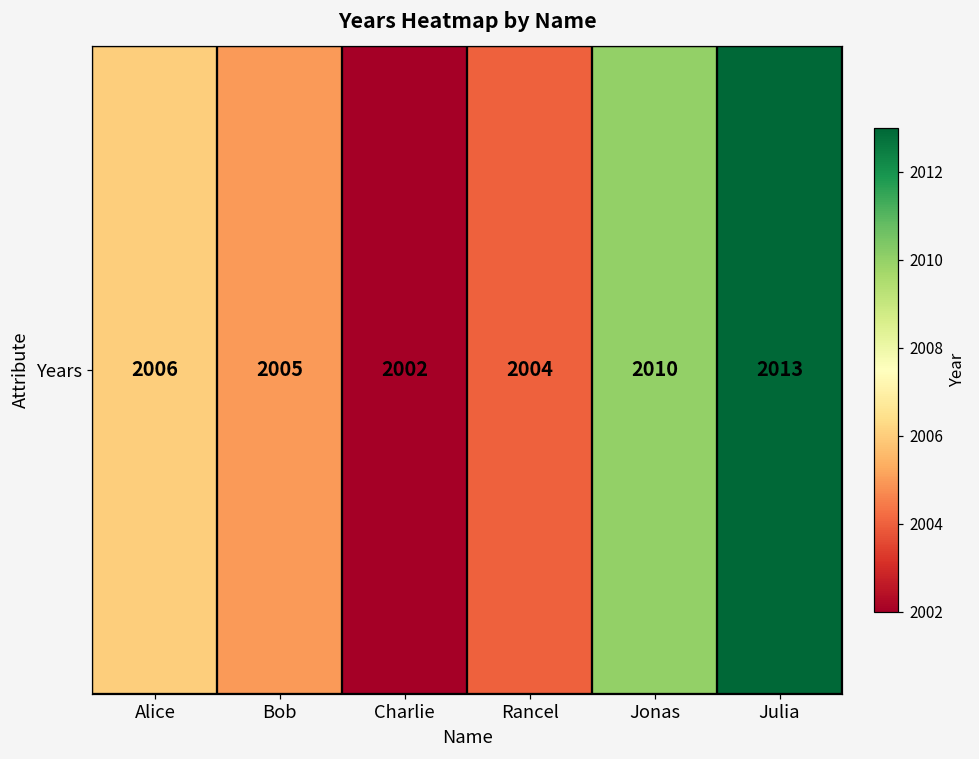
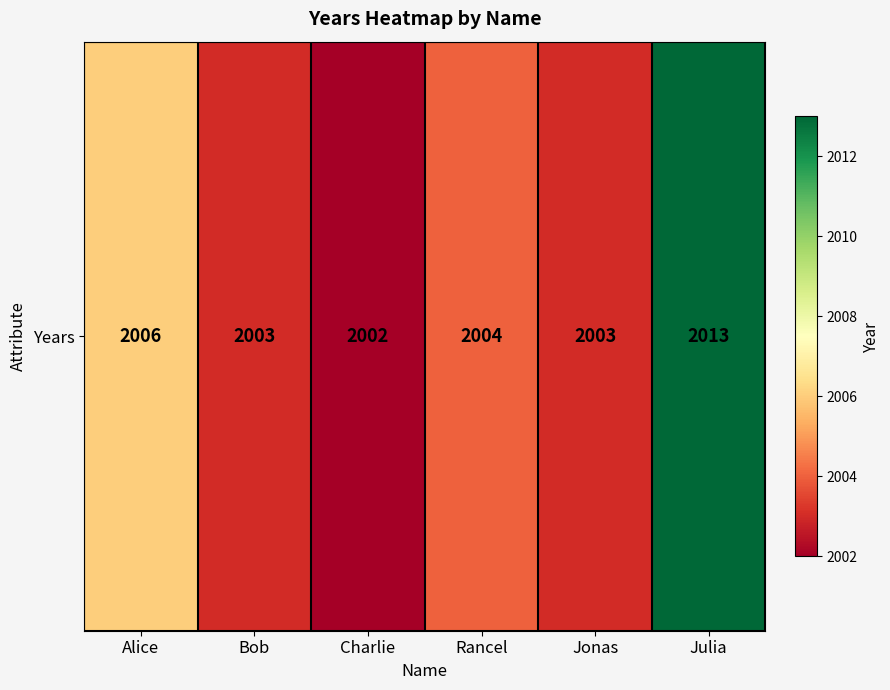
  {
    "Years": {
      "Alice": 2006,
-     "Bob": 2005,
+     "Bob": 2003,
      "Charlie": 2002,
      "Rancel": 2004,
-     "Jonas": 2010,
+     "Jonas": 2003,
      "Julia": 2013
    }
  }
